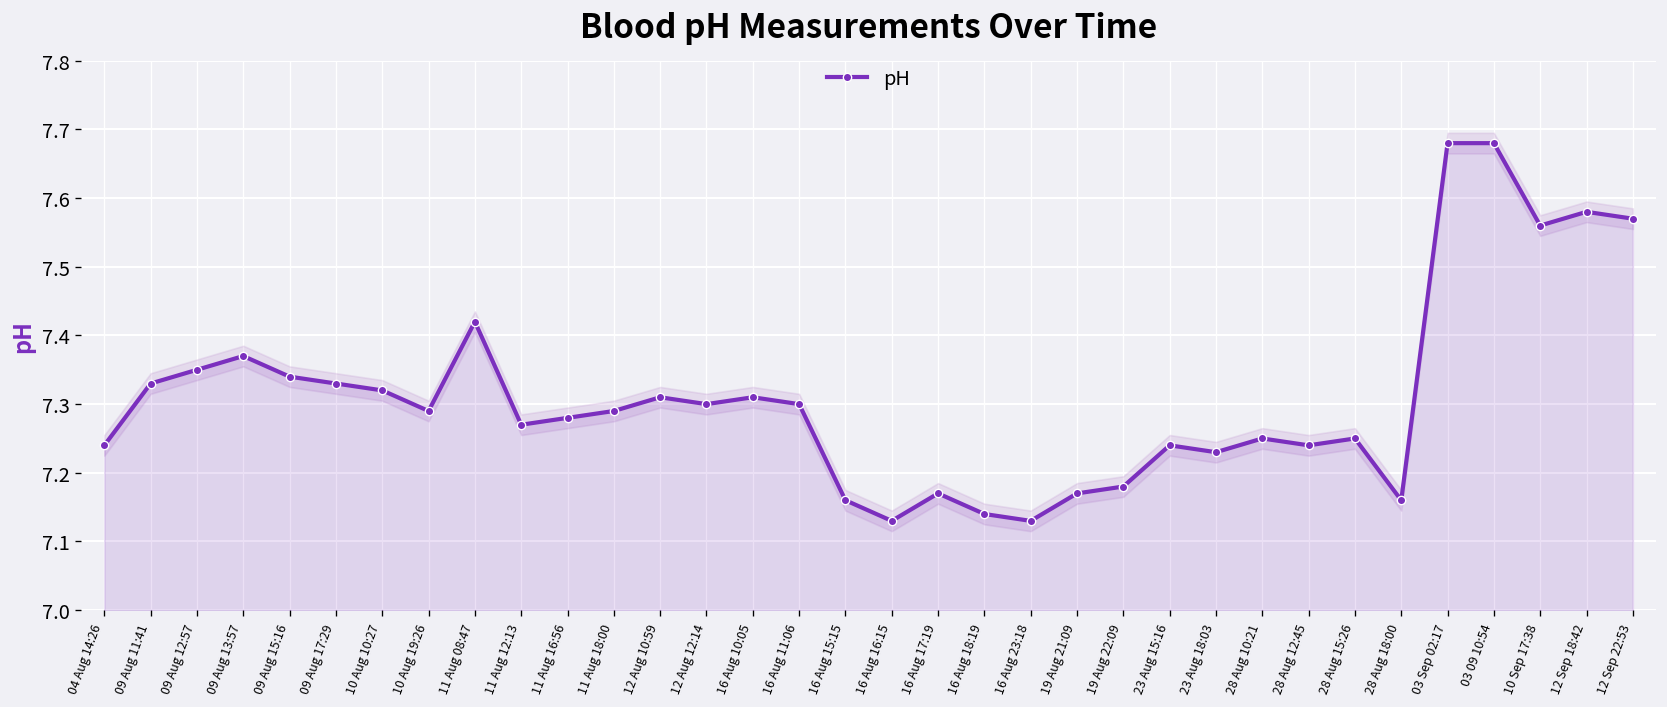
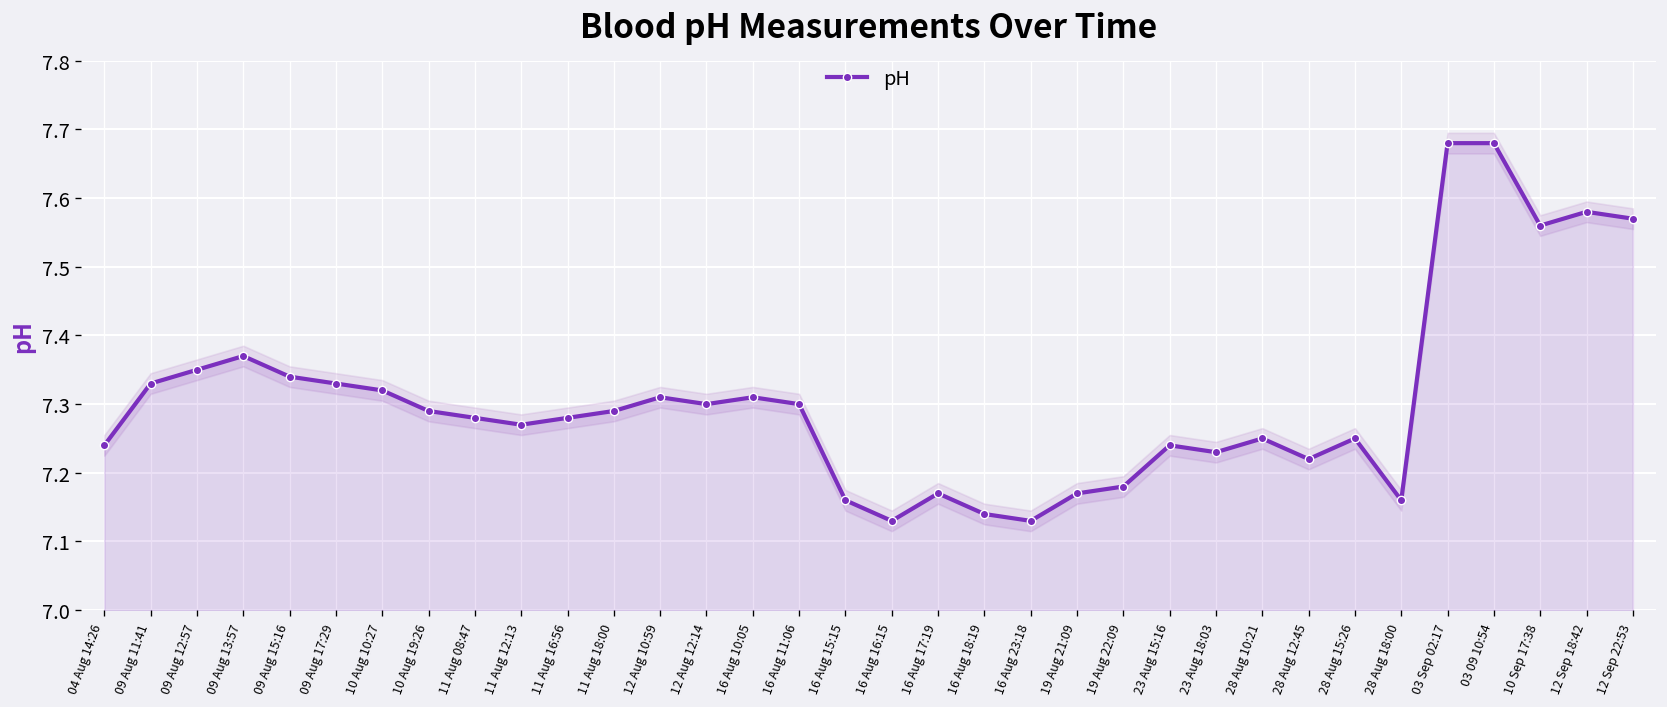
  {
    "pH": {
      "04 Aug 14:26": 7.24,
      "09 Aug 11:41": 7.33,
      "09 Aug 12:57": 7.35,
      "09 Aug 13:57": 7.37,
      "09 Aug 15:16": 7.34,
      "09 Aug 17:29": 7.33,
      "10 Aug 10:27": 7.32,
      "10 Aug 19:26": 7.29,
-     "11 Aug 08:47": 7.42,
+     "11 Aug 08:47": 7.28,
      "11 Aug 12:13": 7.27,
      "11 Aug 16:56": 7.28,
      "11 Aug 18:00": 7.29,
      "12 Aug 10:59": 7.31,
      "12 Aug 12:14": 7.30,
      "16 Aug 10:05": 7.31,
      "16 Aug 11:06": 7.30,
      "16 Aug 15:15": 7.16,
      "16 Aug 16:15": 7.13,
      "16 Aug 17:19": 7.17,
      "16 Aug 18:19": 7.14,
      "16 Aug 23:18": 7.13,
      "19 Aug 21:09": 7.17,
      "19 Aug 22:09": 7.18,
      "23 Aug 15:16": 7.24,
      "23 Aug 18:03": 7.23,
      "28 Aug 10:21": 7.25,
-     "28 Aug 12:45": 7.24,
+     "28 Aug 12:45": 7.22,
      "28 Aug 15:26": 7.25,
      "28 Aug 18:00": 7.16,
      "03 Sep 02:17": 7.68,
      "03 09 10:54": 7.68,
      "10 Sep 17:38": 7.56,
      "12 Sep 18:42": 7.58,
      "12 Sep 22:53": 7.57
    }
  }
